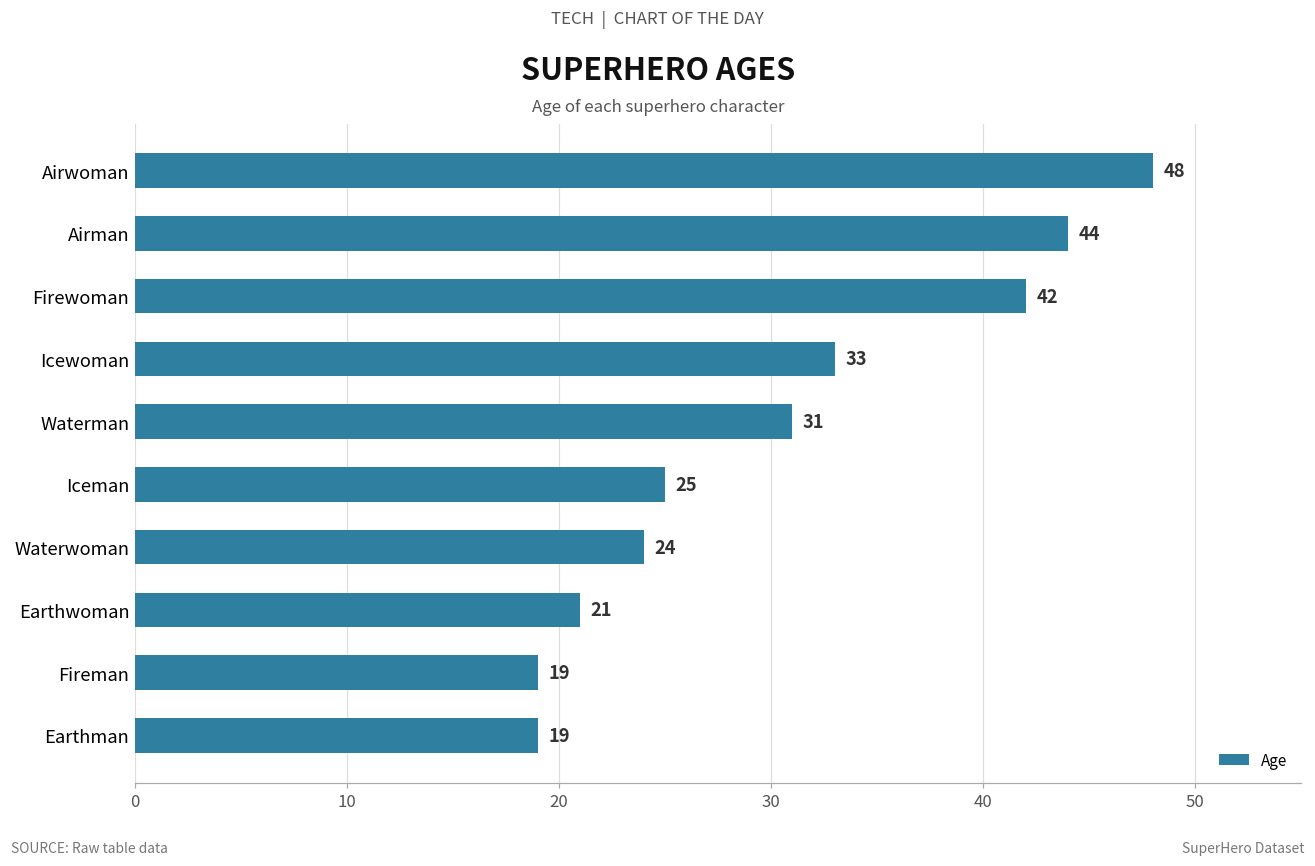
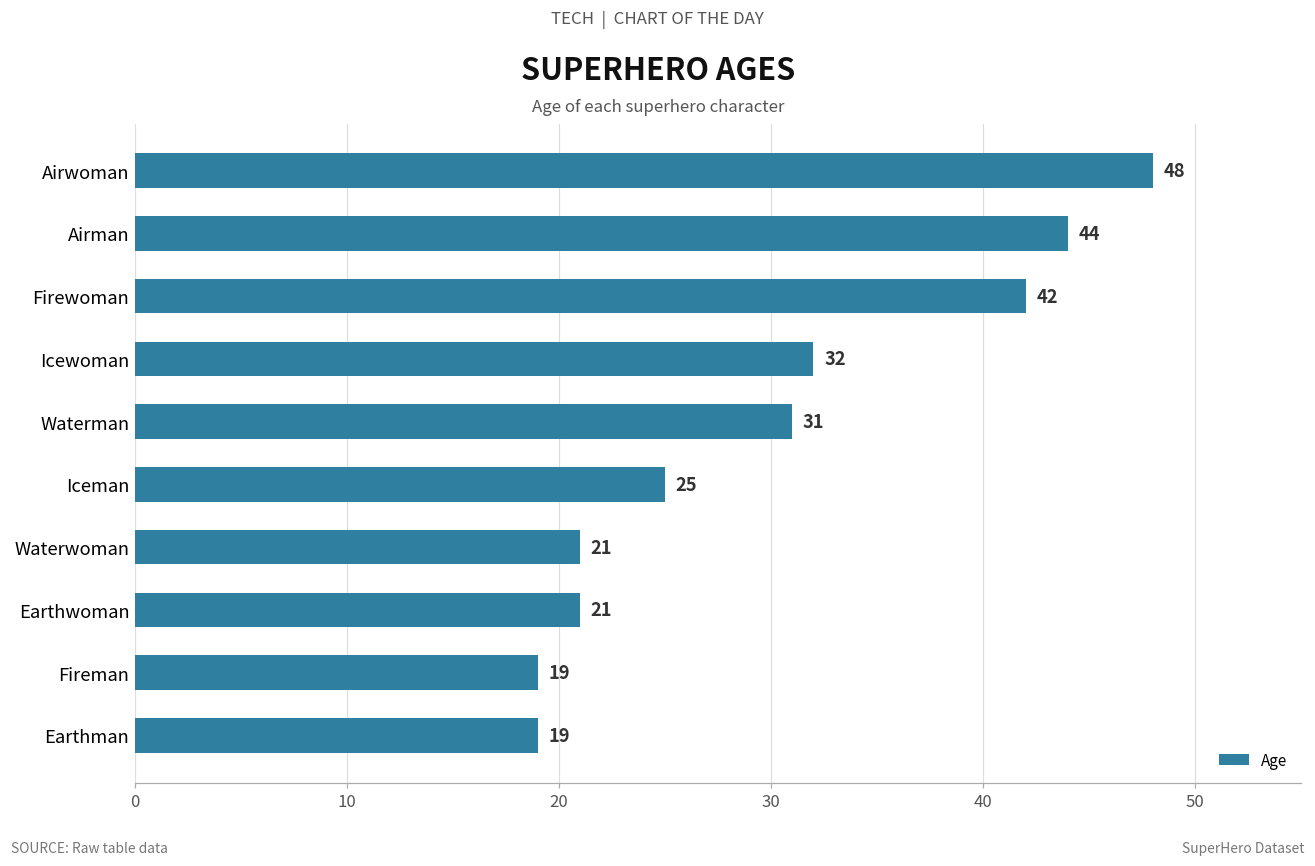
  {
    "Airwoman": 48,
    "Airman": 44,
    "Firewoman": 42,
-   "Icewoman": 33,
+   "Icewoman": 32,
    "Waterman": 31,
    "Iceman": 25,
-   "Waterwoman": 24,
+   "Waterwoman": 21,
    "Earthwoman": 21,
    "Fireman": 19,
    "Earthman": 19
  }
